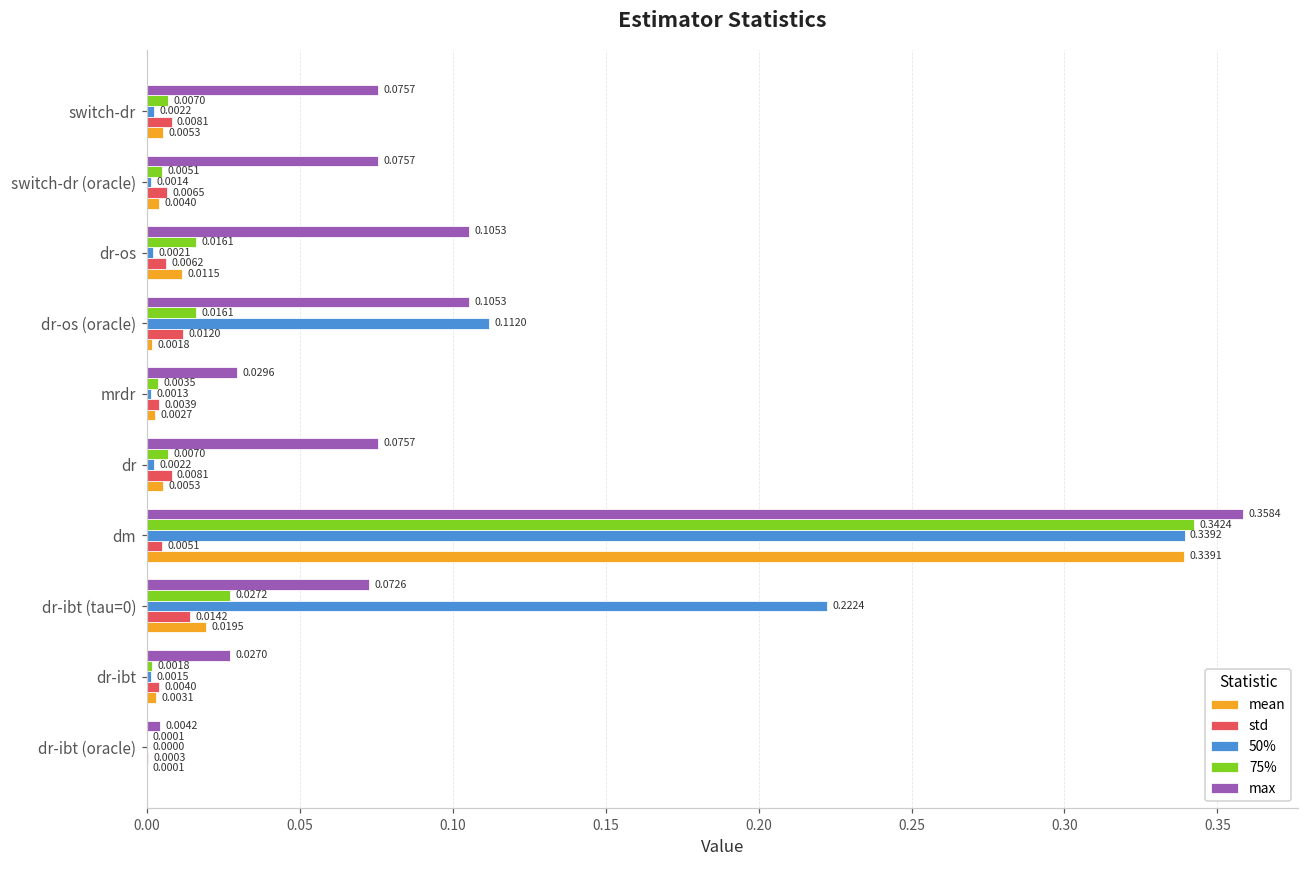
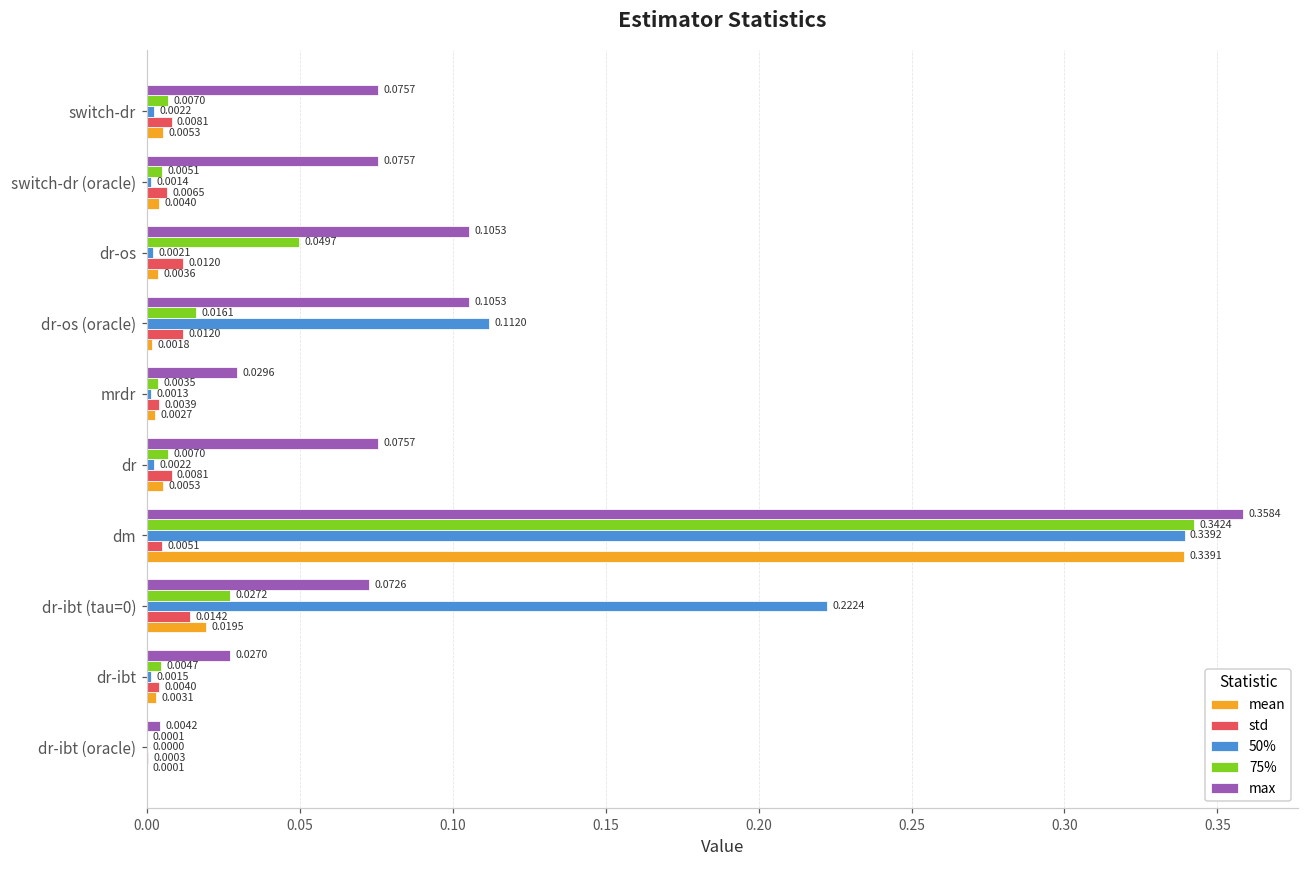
  {
    "mean": {
      "switch-dr": 0.0053,
      "switch-dr (oracle)": 0.0040,
-     "dr-os": 0.0115,
+     "dr-os": 0.0036,
      "dr-os (oracle)": 0.0018,
      "mrdr": 0.0027,
      "dr": 0.0053,
      "dm": 0.3391,
      "dr-ibt (tau=0)": 0.0195,
      "dr-ibt": 0.0031,
      "dr-ibt (oracle)": 0.0001
    },
    "std": {
      "switch-dr": 0.0081,
      "switch-dr (oracle)": 0.0065,
-     "dr-os": 0.0062,
+     "dr-os": 0.0120,
      "dr-os (oracle)": 0.0120,
      "mrdr": 0.0039,
      "dr": 0.0081,
      "dm": 0.0051,
      "dr-ibt (tau=0)": 0.0142,
      "dr-ibt": 0.0040,
      "dr-ibt (oracle)": 0.0003
    },
    "50%": {
      "switch-dr": 0.0022,
      "switch-dr (oracle)": 0.0014,
      "dr-os": 0.0021,
      "dr-os (oracle)": 0.1120,
      "mrdr": 0.0013,
      "dr": 0.0022,
      "dm": 0.3392,
      "dr-ibt (tau=0)": 0.2224,
      "dr-ibt": 0.0015,
      "dr-ibt (oracle)": 0.0000
    },
    "75%": {
      "switch-dr": 0.0070,
      "switch-dr (oracle)": 0.0051,
-     "dr-os": 0.0161,
+     "dr-os": 0.0497,
      "dr-os (oracle)": 0.0161,
      "mrdr": 0.0035,
      "dr": 0.0070,
      "dm": 0.3424,
      "dr-ibt (tau=0)": 0.0272,
-     "dr-ibt": 0.0018,
+     "dr-ibt": 0.0047,
      "dr-ibt (oracle)": 0.0001
    },
    "max": {
      "switch-dr": 0.0757,
      "switch-dr (oracle)": 0.0757,
      "dr-os": 0.1053,
      "dr-os (oracle)": 0.1053,
      "mrdr": 0.0296,
      "dr": 0.0757,
      "dm": 0.3584,
      "dr-ibt (tau=0)": 0.0726,
      "dr-ibt": 0.0270,
      "dr-ibt (oracle)": 0.0042
    }
  }
